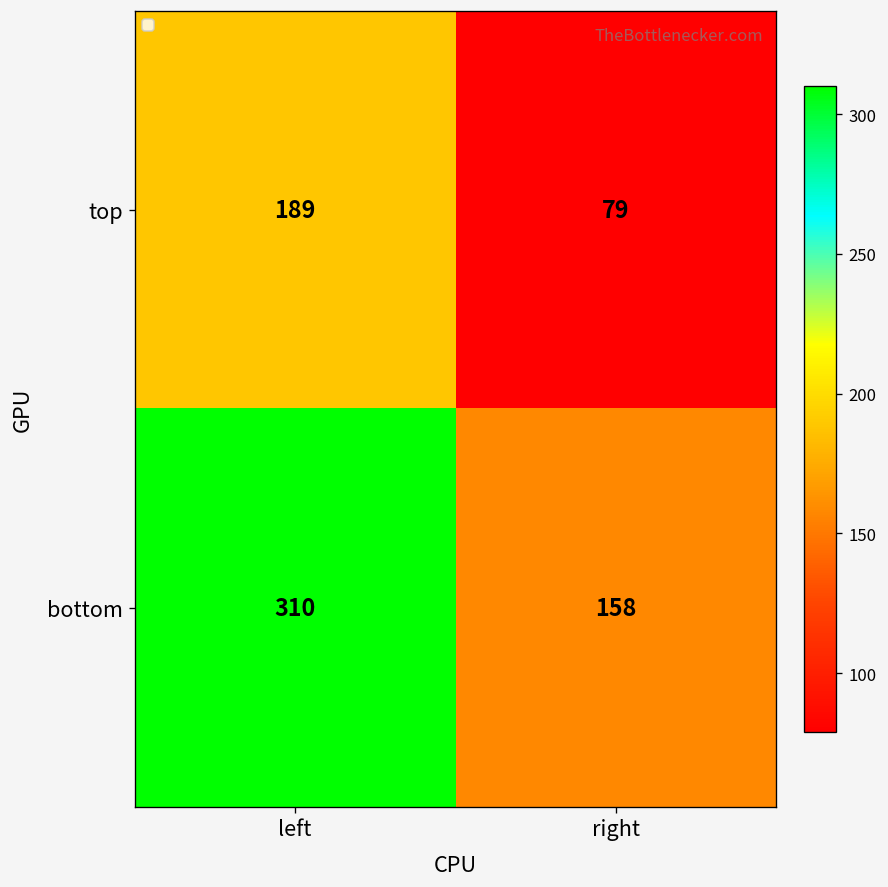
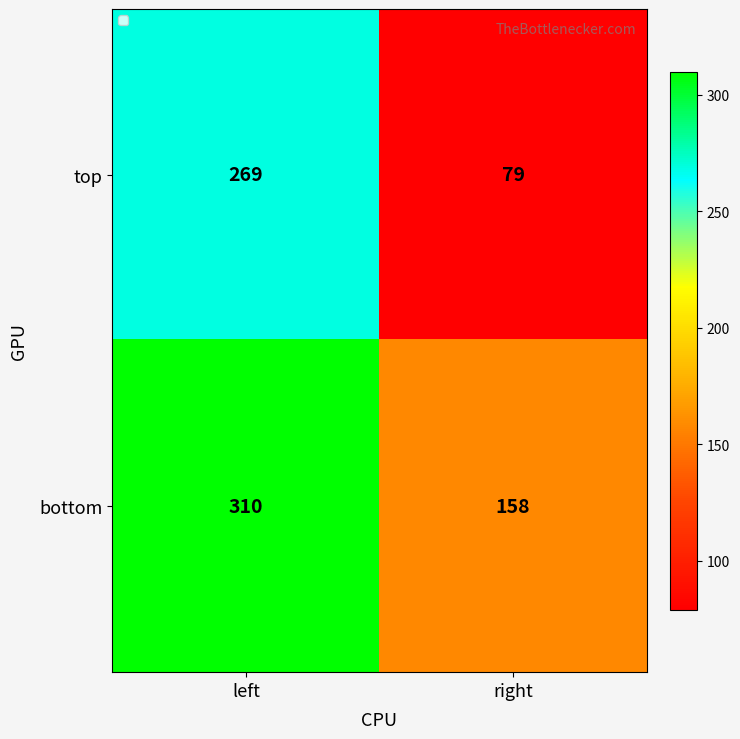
  {
    "top": {
-     "left": 189
+     "left": 269
    },
    "bottom": {
      "left": 310,
      "right": 158
    }
  }
